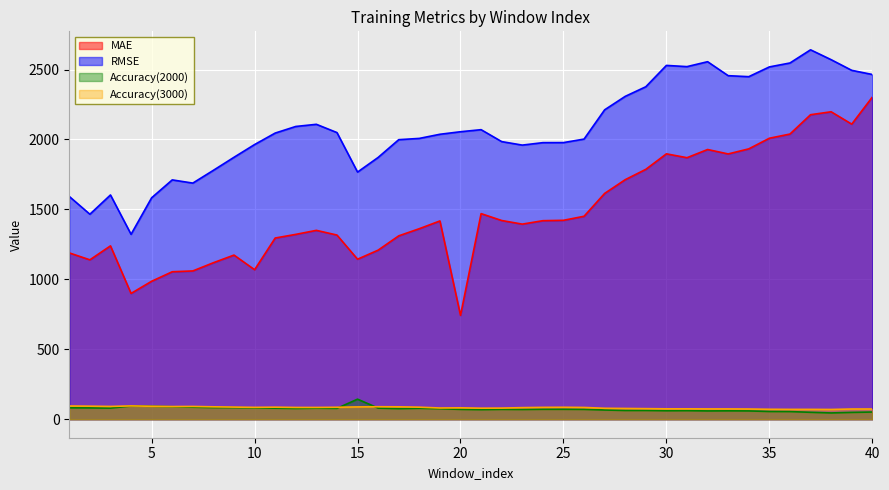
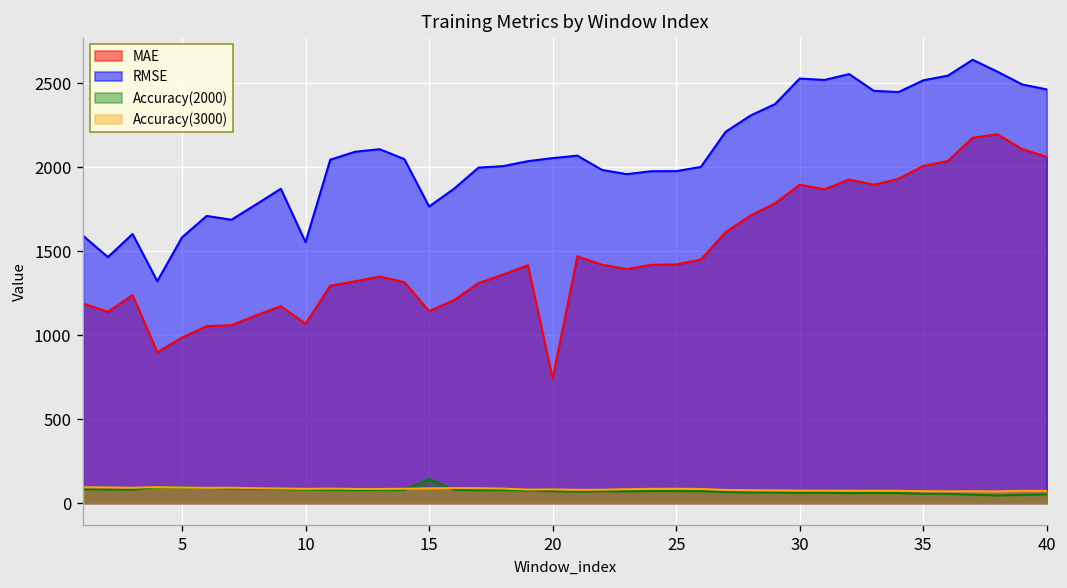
  {
    "MAE": {
      "5": 990,
      "10": 1070,
      "15": 1140,
      "20": 740,
      "25": 1420,
      "30": 1900,
      "35": 2010,
-     "40": 2300
+     "40": 2060
    },
    "RMSE": {
      "5": 1580,
-     "10": 1960,
+     "10": 1550,
      "15": 1770,
      "20": 2060,
      "25": 1980,
      "30": 2530,
      "35": 2520,
      "40": 2460
    },
    "Accuracy(2000)": {
      "15": 140,
      "40": 50
    },
    "Accuracy(3000)": {
      "15": 90,
      "40": 70
    }
  }
